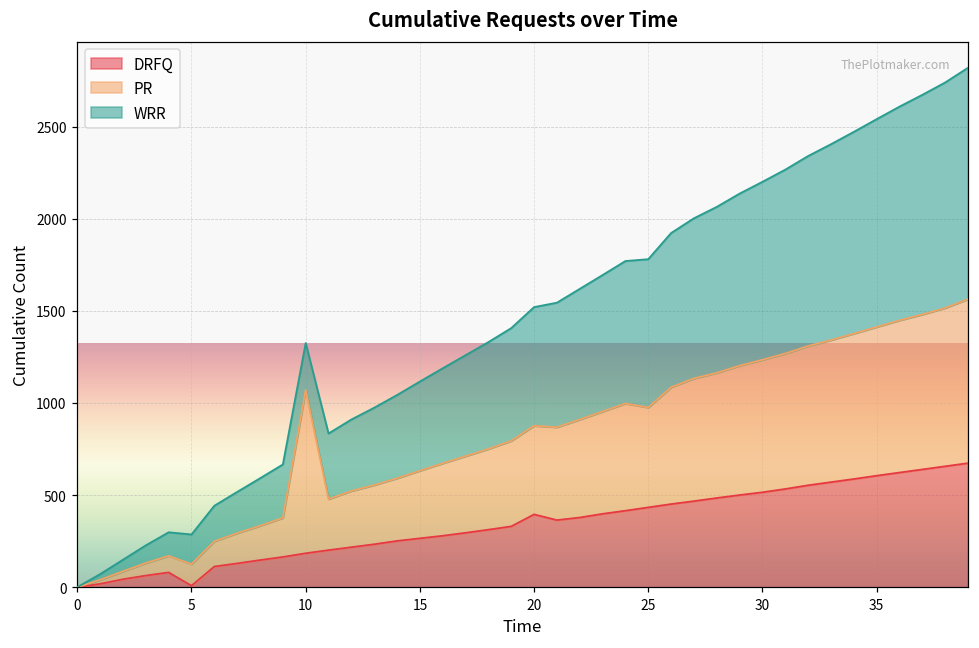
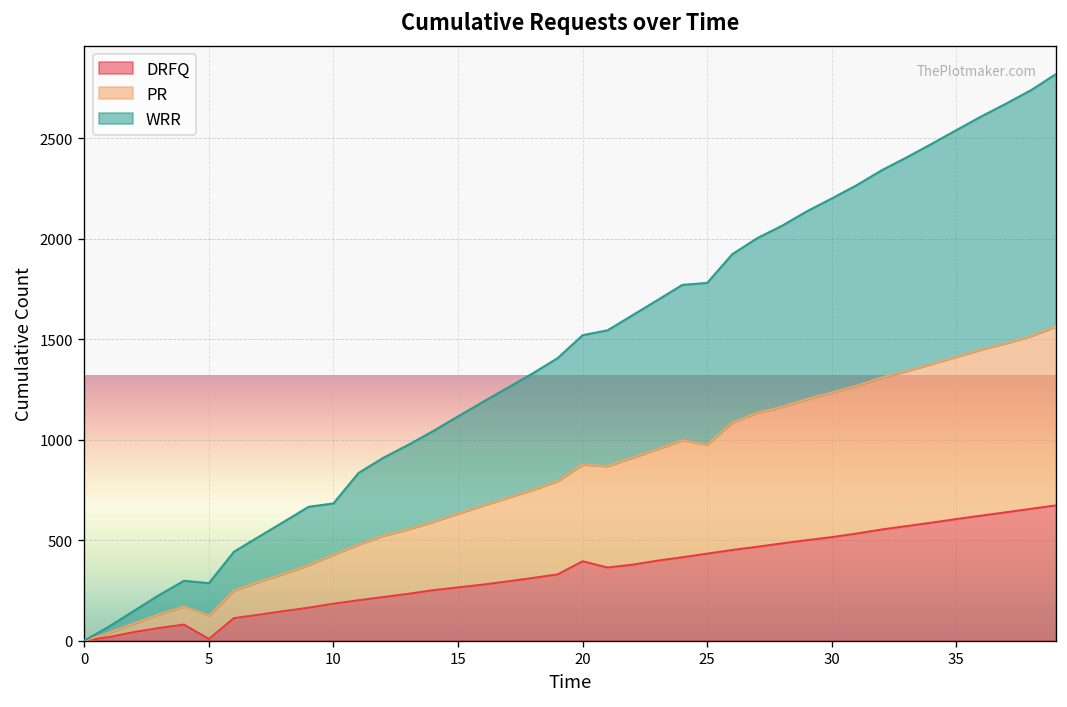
  {
    "DRFQ": {
      "5": 10,
      "10": 180,
      "15": 270,
      "20": 400,
      "25": 430,
      "30": 520,
      "35": 610
    },
    "PR": {
      "5": 120,
-     "10": 890,
+     "10": 240,
      "15": 370,
      "20": 480,
      "25": 540,
      "30": 720,
      "35": 810
    },
    "WRR": {
      "5": 160,
      "10": 260,
      "15": 480,
      "20": 640,
      "25": 810,
      "30": 970,
      "35": 1130
    }
  }
